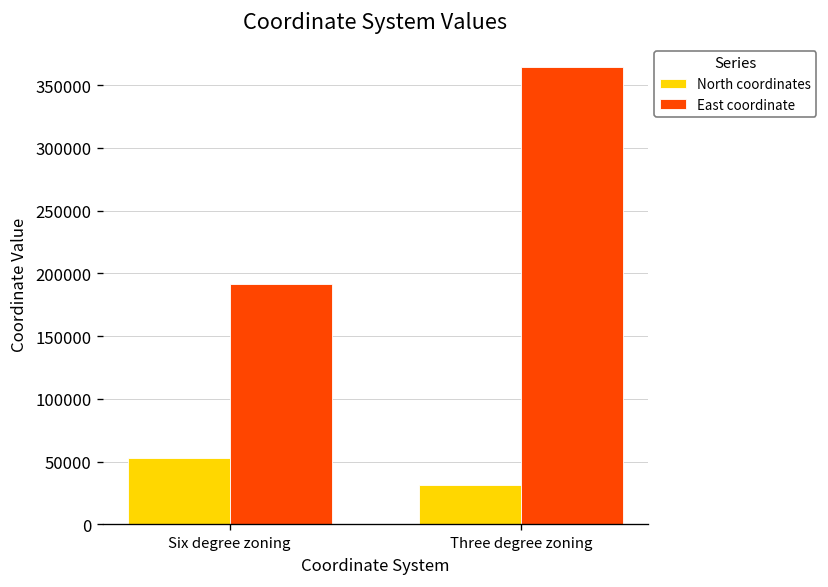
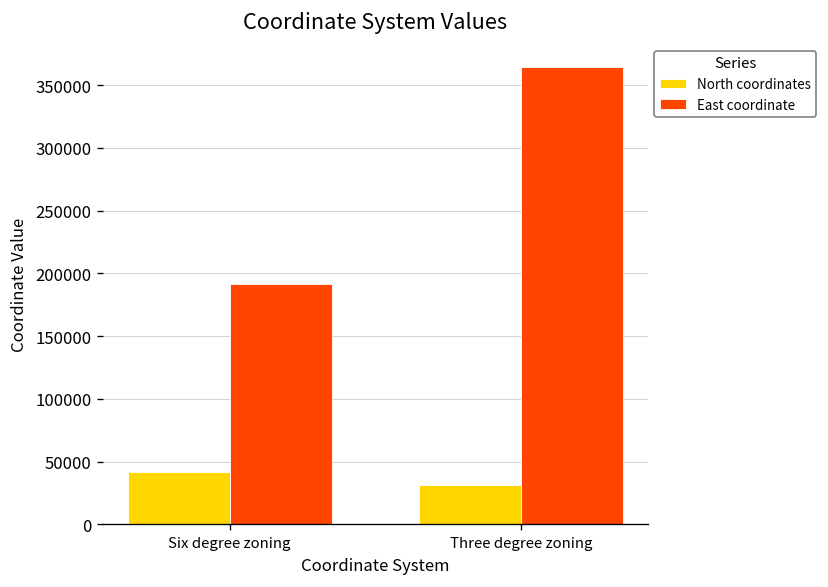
  {
    "North coordinates": {
-     "Six degree zoning": 53000,
+     "Six degree zoning": 42000,
      "Three degree zoning": 31000
    },
    "East coordinate": {
      "Six degree zoning": 192000,
      "Three degree zoning": 364000
    }
  }
